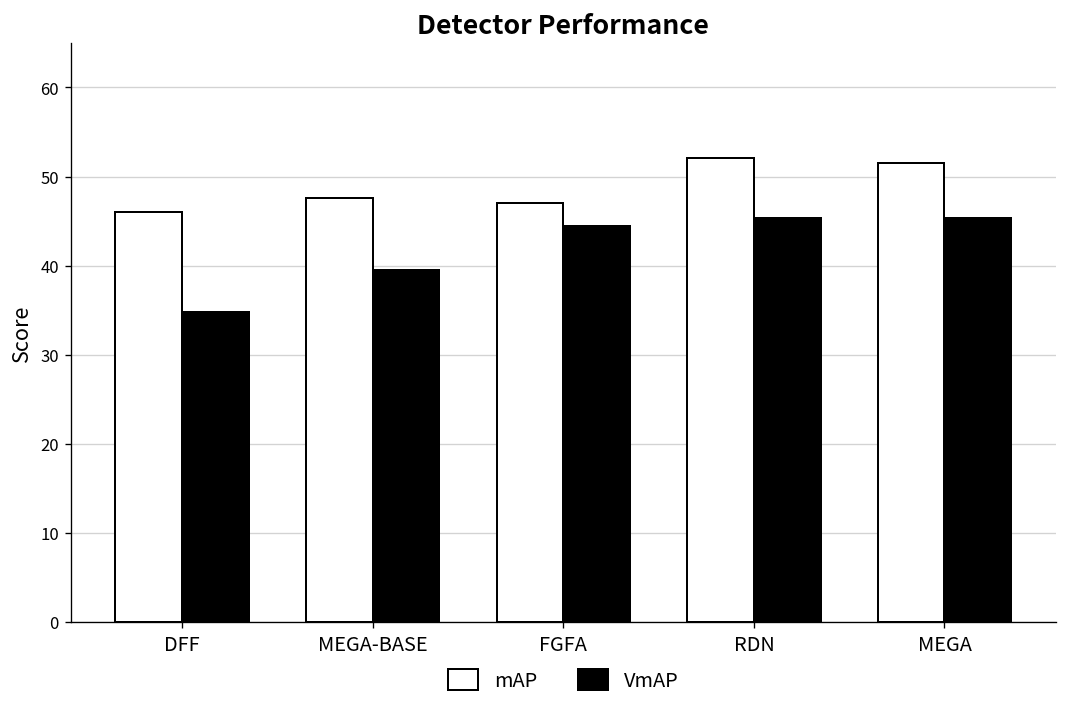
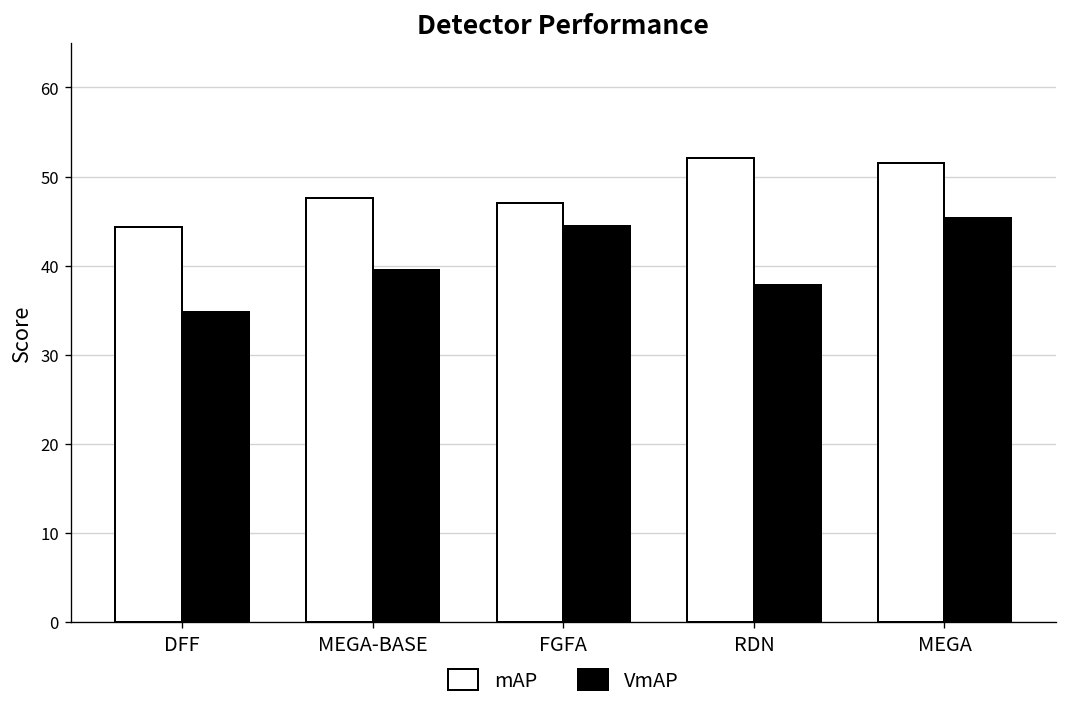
  {
    "mAP": {
-     "DFF": 46,
+     "DFF": 44,
      "MEGA-BASE": 48,
      "FGFA": 47,
      "RDN": 52,
      "MEGA": 52
    },
    "VmAP": {
      "DFF": 35,
      "MEGA-BASE": 40,
      "FGFA": 44,
-     "RDN": 45,
+     "RDN": 38,
      "MEGA": 45
    }
  }
